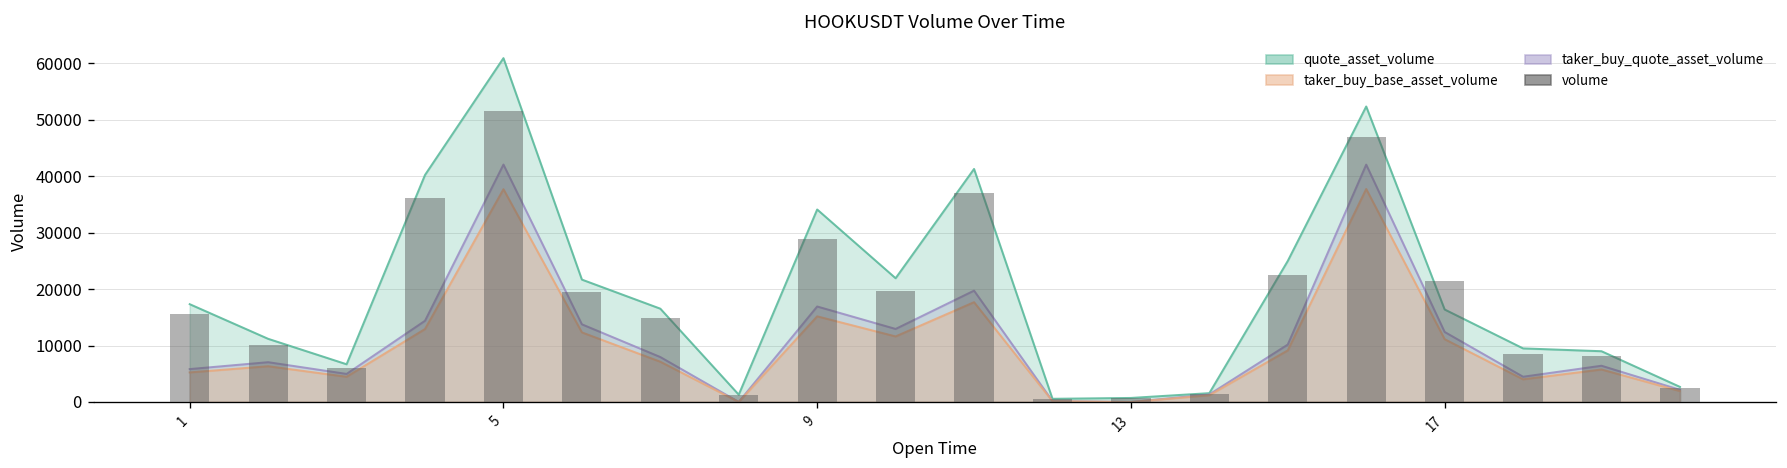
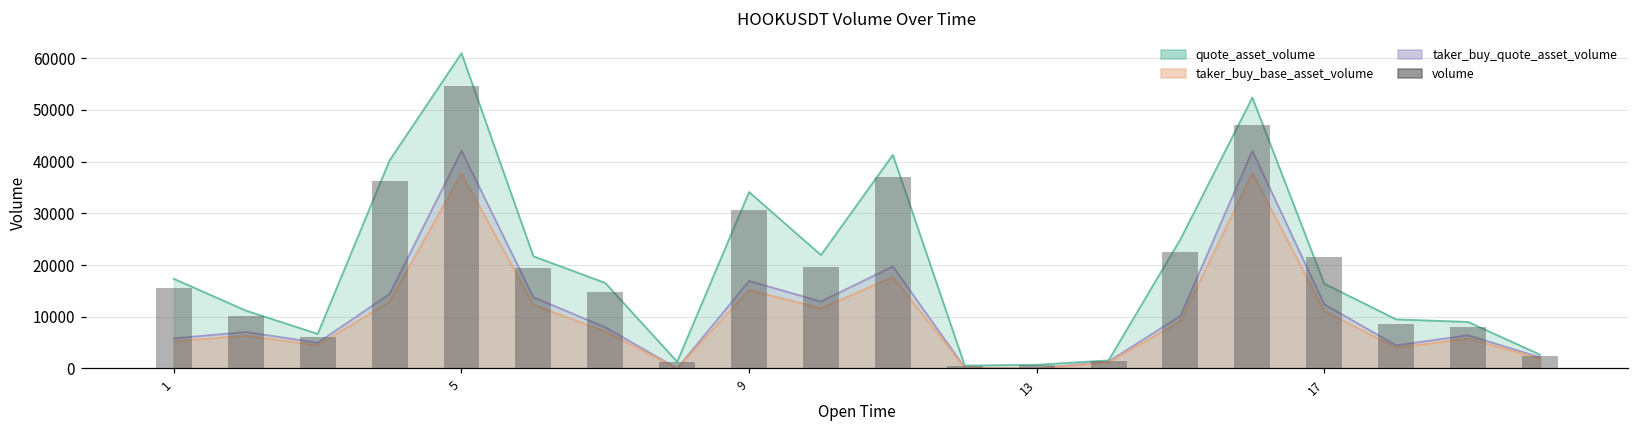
  {
    "volume": {
      "1": 16000,
-     "5": 52000,
-     "9": 29000,
+     "5": 55000,
+     "9": 31000,
      "13": 1000,
      "17": 22000
    }
  }
